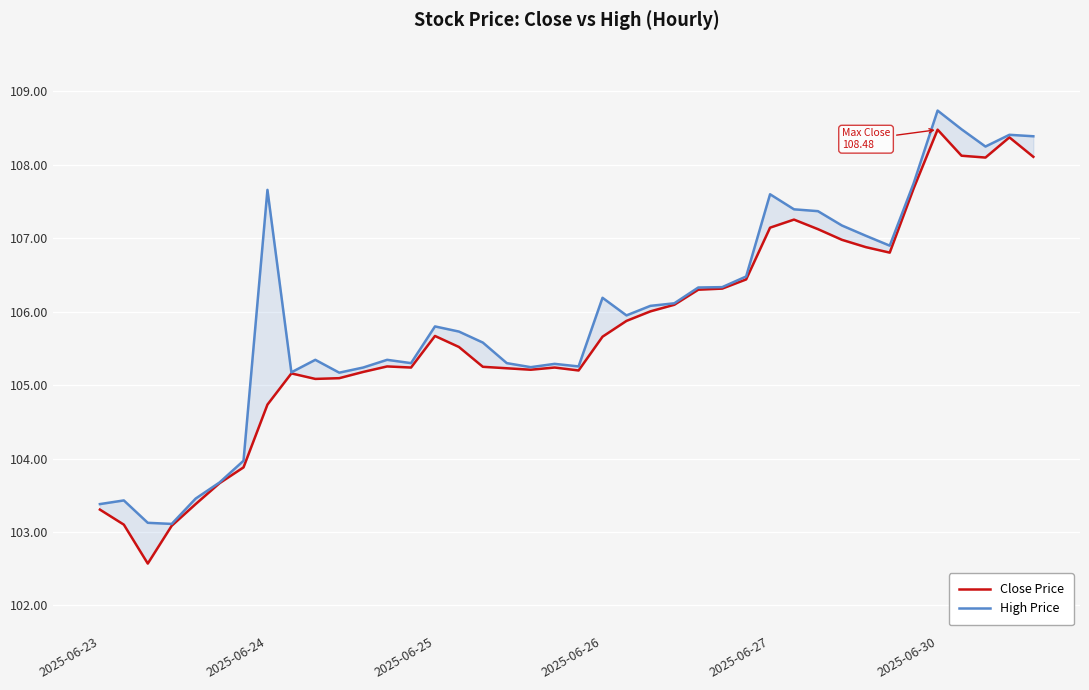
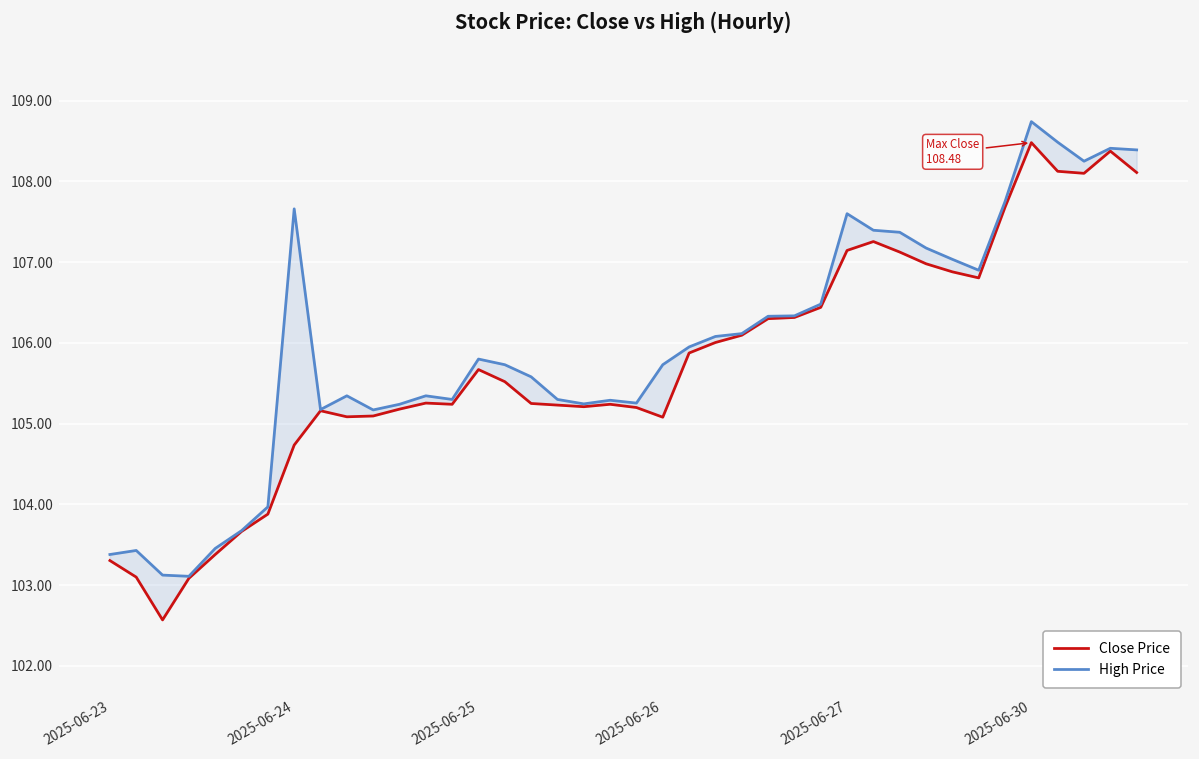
  {
    "Close Price": {
      "2025-06-23": 103.3,
      "2025-06-24": 104.7,
      "2025-06-25": 105.7,
-     "2025-06-26": 105.7,
+     "2025-06-26": 105.1,
      "2025-06-27": 107.1
    },
    "High Price": {
      "2025-06-23": 103.4,
      "2025-06-24": 107.7,
      "2025-06-25": 105.8,
-     "2025-06-26": 106.2,
+     "2025-06-26": 105.7,
      "2025-06-27": 107.6,
      "2025-06-30": 108.7
    }
  }
